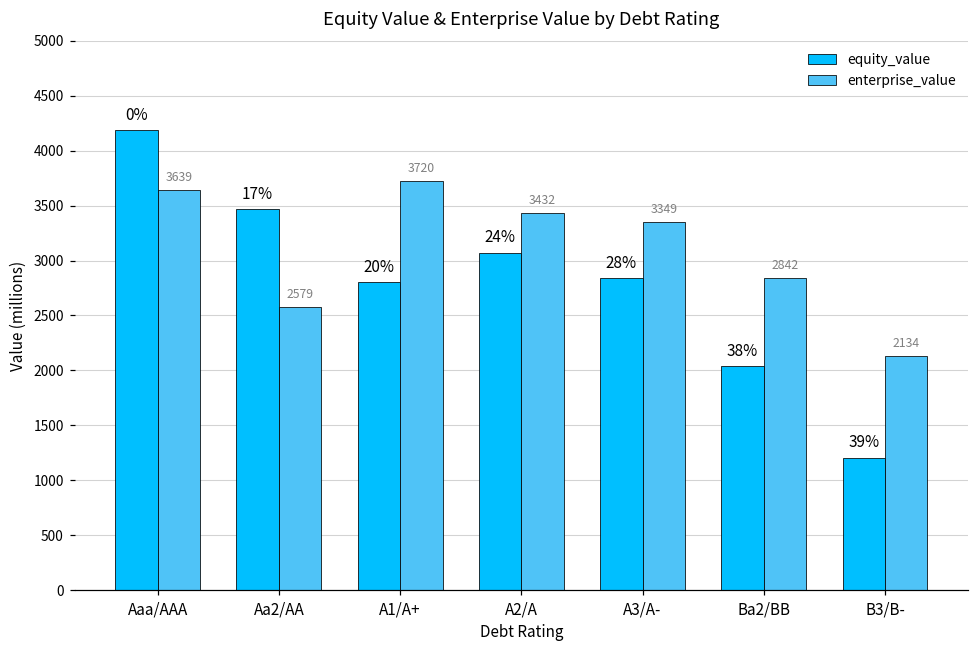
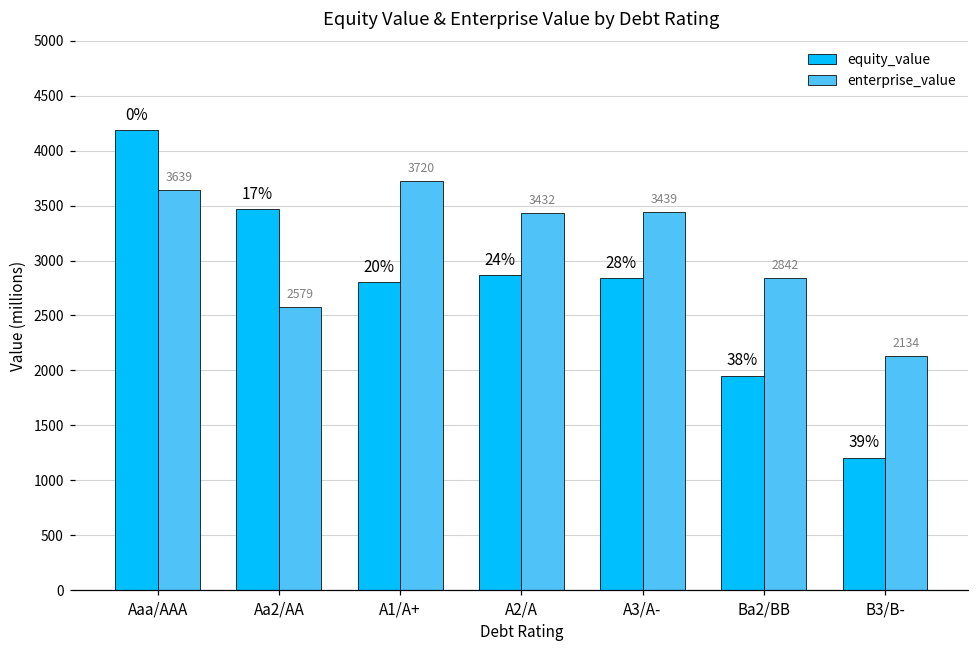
  {
    "equity_value": {
-     "A2/A": 3100,
-     "Ba2/BB": 2040
+     "A2/A": 2900,
+     "Ba2/BB": 1950
    },
    "enterprise_value": {
-     "A3/A-": 3349,
+     "A3/A-": 3439,
      "B3/B-": 2134
    }
  }
